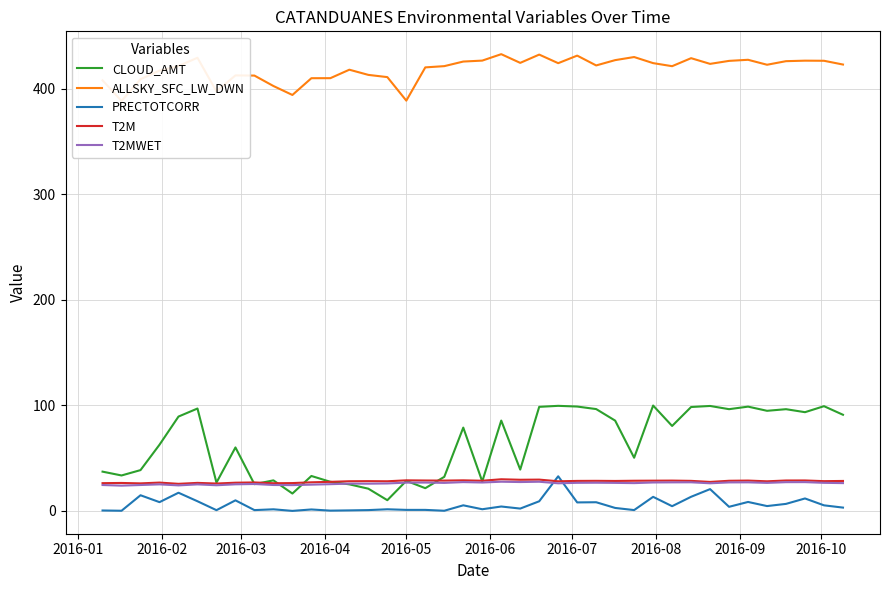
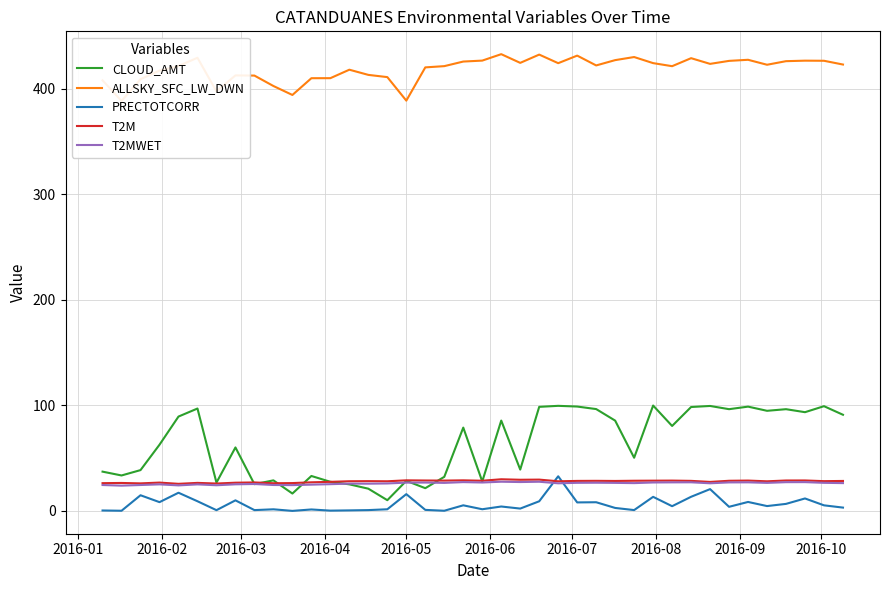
  {
    "ALLSKY_SFC_LW_DWN": {
      "2016-05": 389
    },
    "PRECTOTCORR": {
-     "2016-05": 1
+     "2016-05": 16
    }
  }
